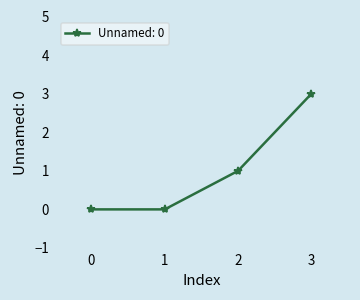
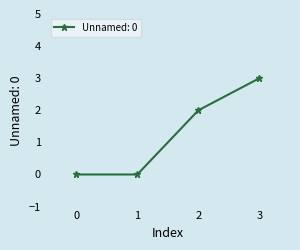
  {
    "0": 0,
    "1": 0,
-   "2": 1,
+   "2": 2,
    "3": 3
  }
